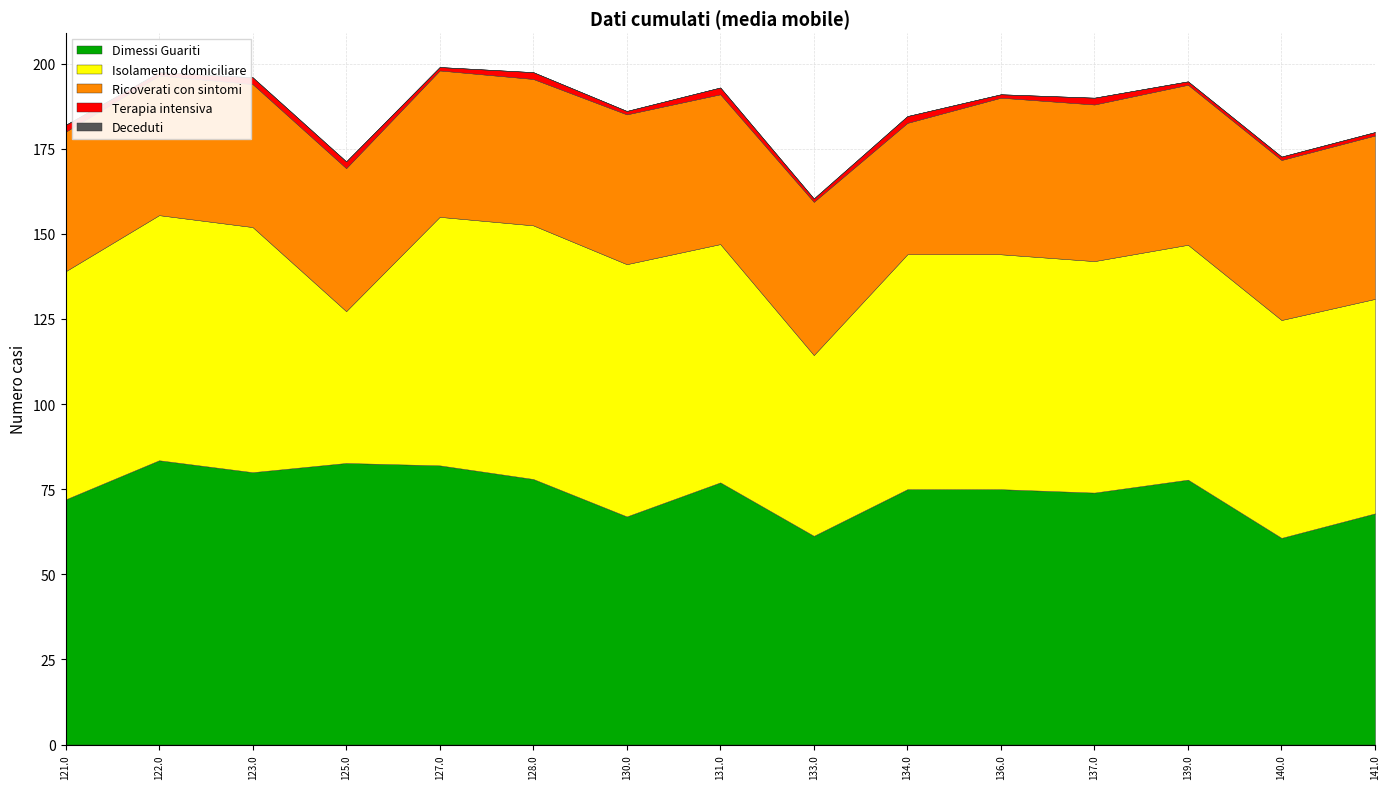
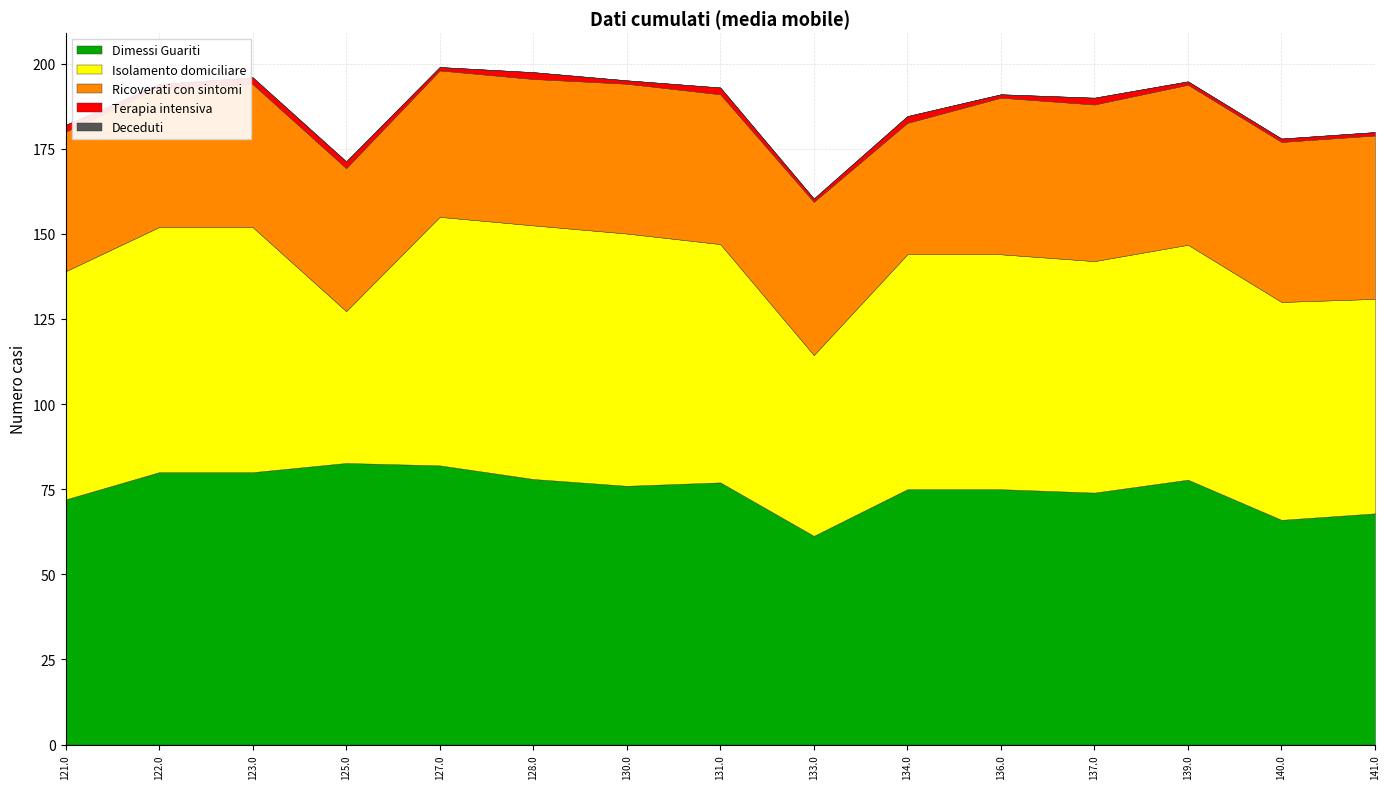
  {
    "Dimessi Guariti": {
-     "122.0": 84,
-     "130.0": 67,
-     "140.0": 61
+     "122.0": 80,
+     "130.0": 76,
+     "140.0": 66
    }
  }
